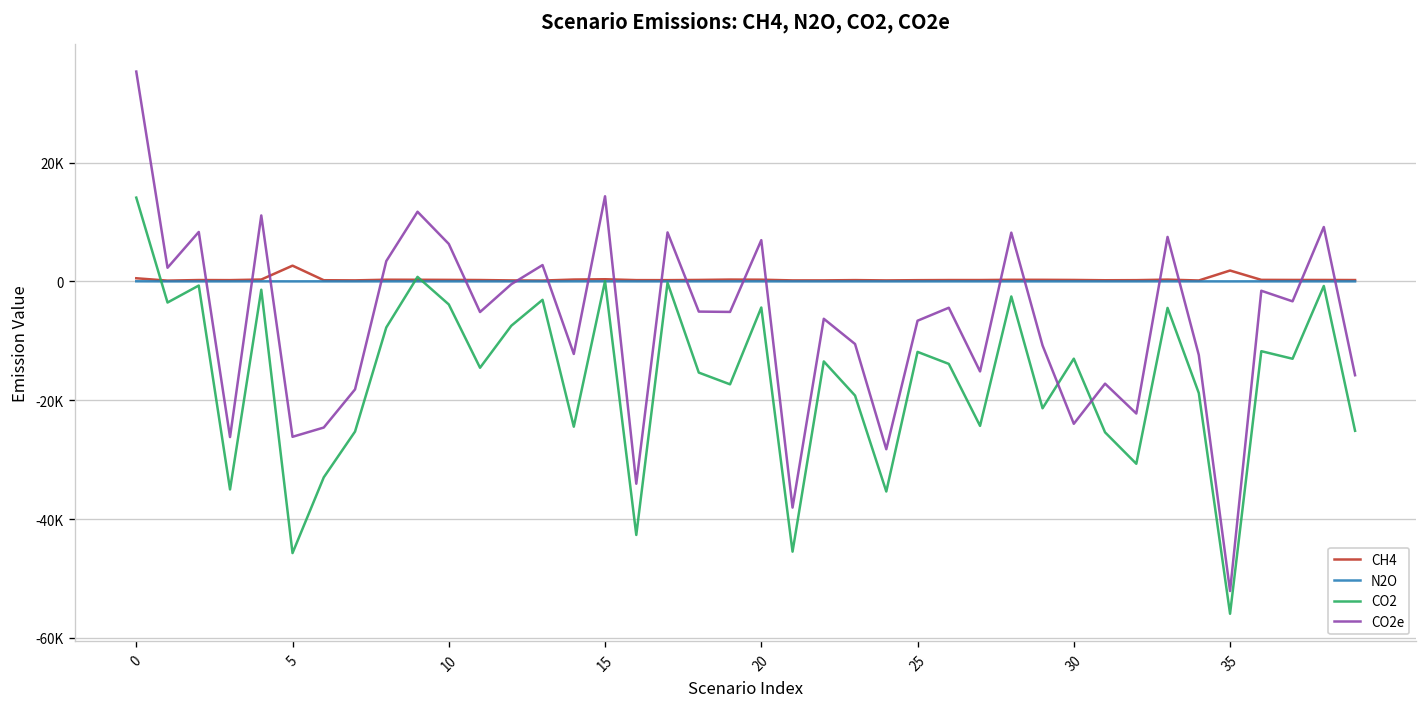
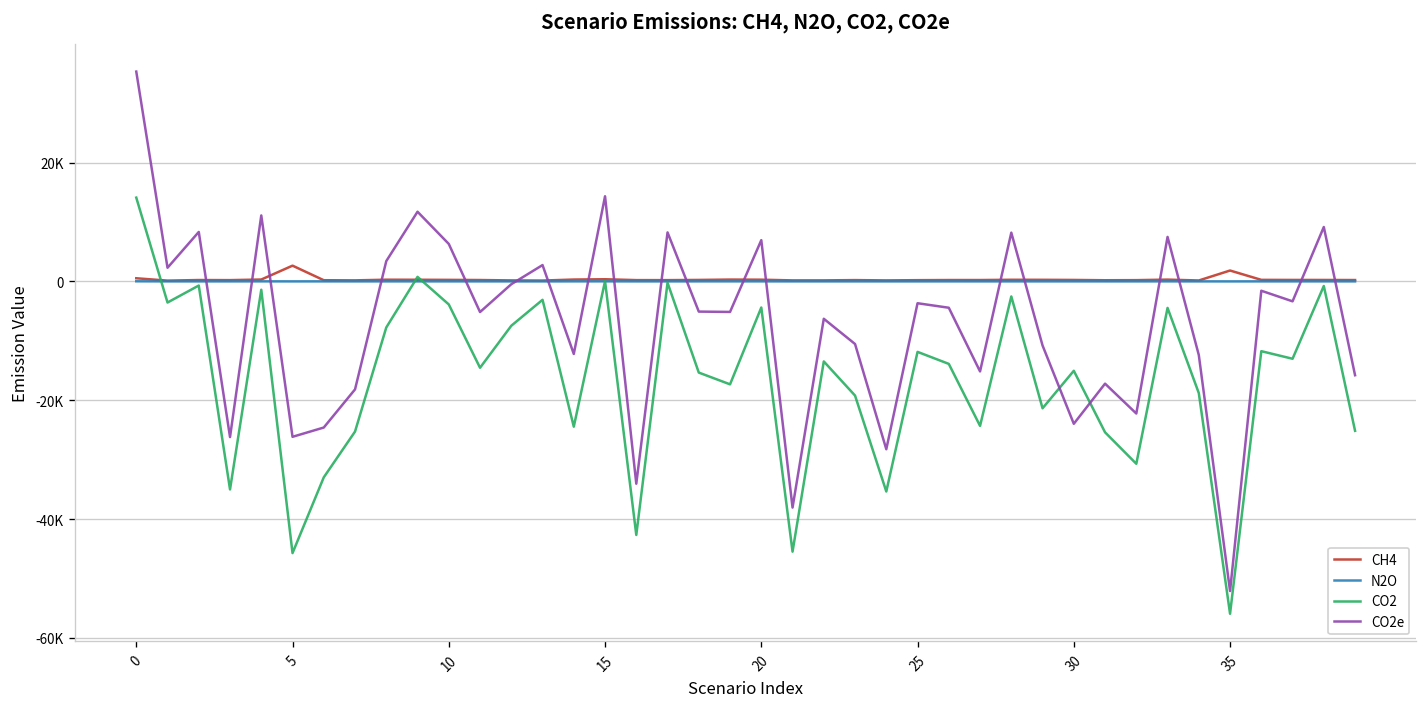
  {
    "CH4": {
      "5": 3000,
      "35": 2000
    },
    "N2O": {
      "5": 0,
      "35": 0
    },
    "CO2": {
      "0": 14000,
      "5": -46000,
      "10": -4000,
      "20": -4000,
      "25": -12000,
-     "30": -13000,
+     "30": -15000,
      "35": -56000
    },
    "CO2e": {
      "0": 35000,
      "5": -26000,
      "10": 6000,
      "15": 14000,
      "20": 7000,
-     "25": -7000,
+     "25": -4000,
      "30": -24000,
      "35": -52000
    }
  }
